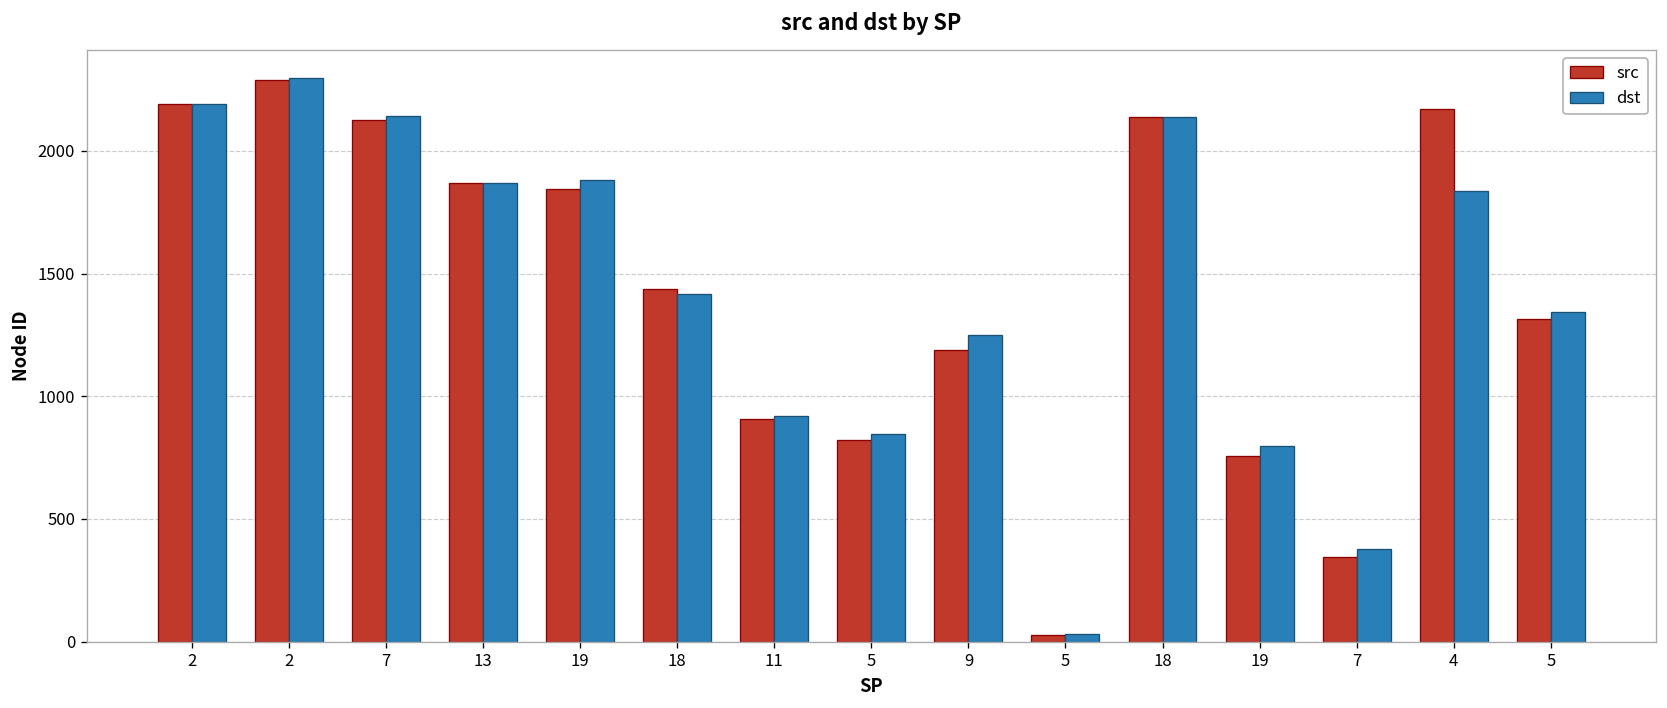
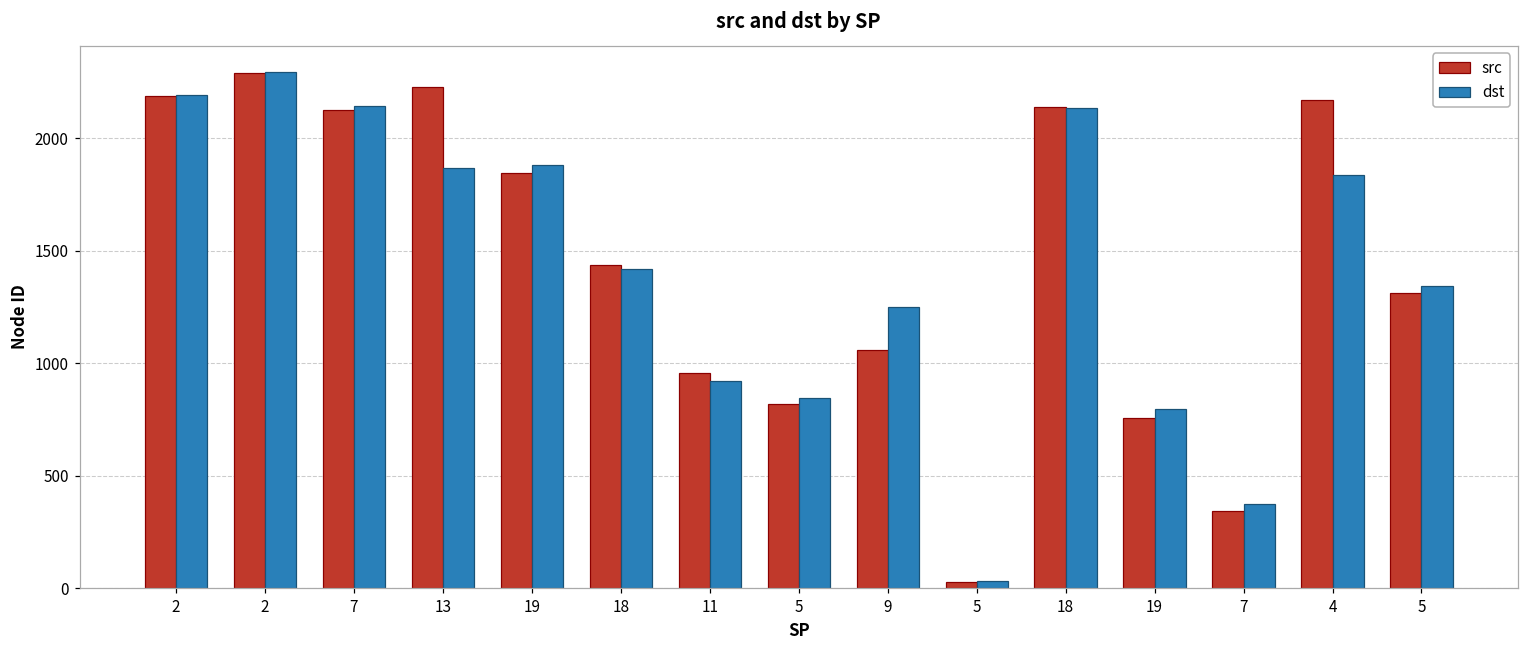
  {
    "src": {
-     "13": 1870,
-     "11": 910,
-     "9": 1190,
+     "13": 2230,
+     "11": 960,
+     "9": 1060,
      "4": 2170
    },
    "dst": {
      "13": 1870,
      "11": 920,
      "9": 1250,
      "4": 1840
    }
  }
